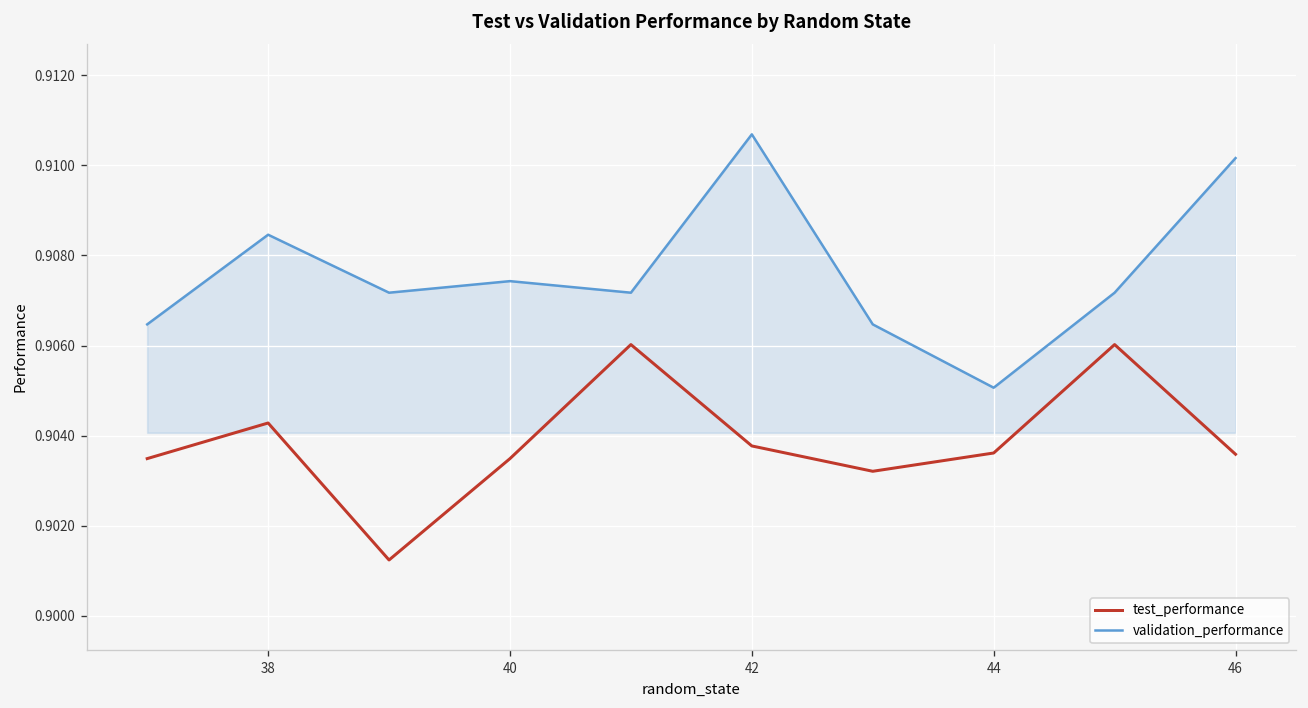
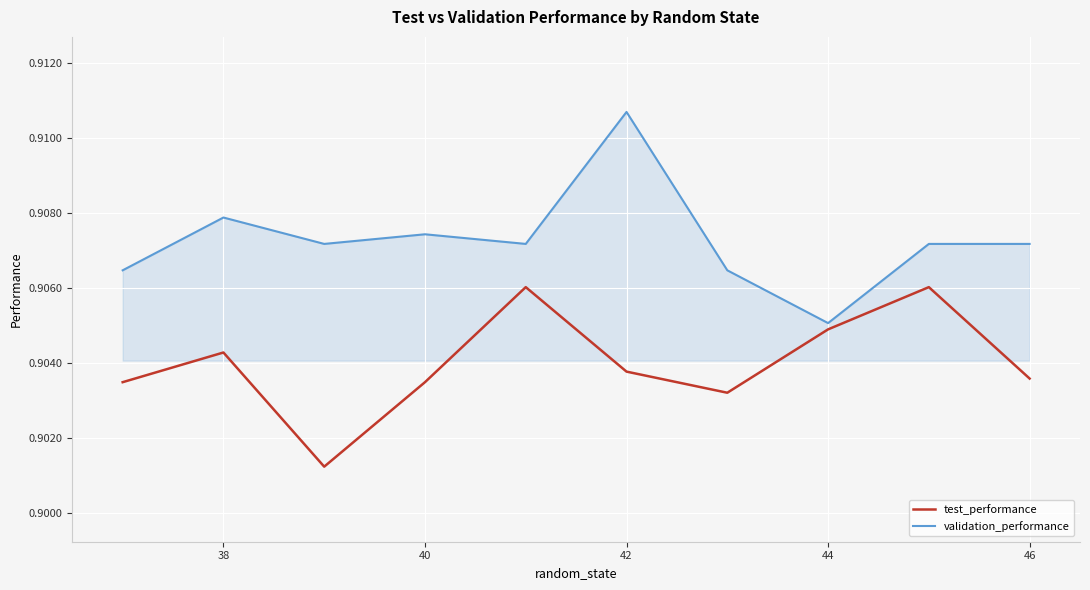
  {
    "test_performance": {
      "38": 0.9043,
      "40": 0.9035,
      "42": 0.9038,
-     "44": 0.9036,
+     "44": 0.9049,
      "46": 0.9036
    },
    "validation_performance": {
-     "38": 0.9085,
+     "38": 0.9079,
      "40": 0.9074,
      "42": 0.9107,
      "44": 0.9051,
-     "46": 0.9102
+     "46": 0.9072
    }
  }
